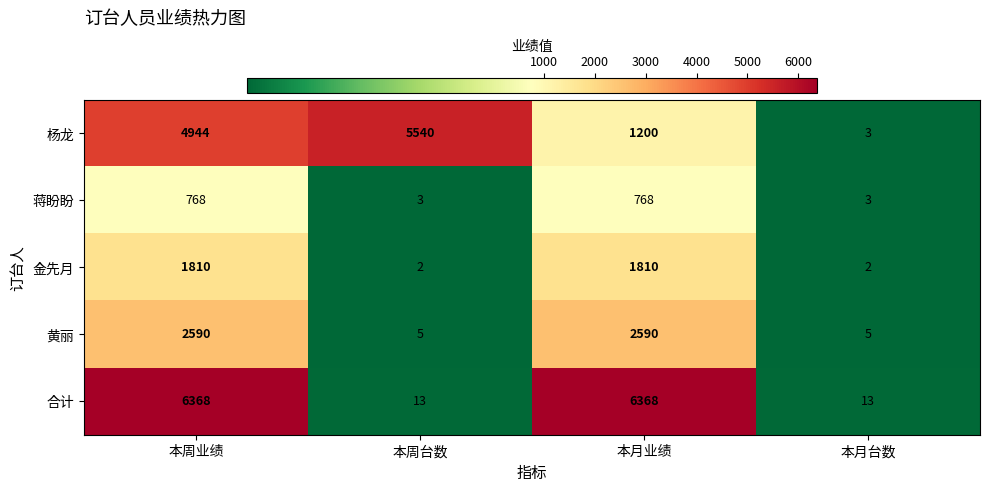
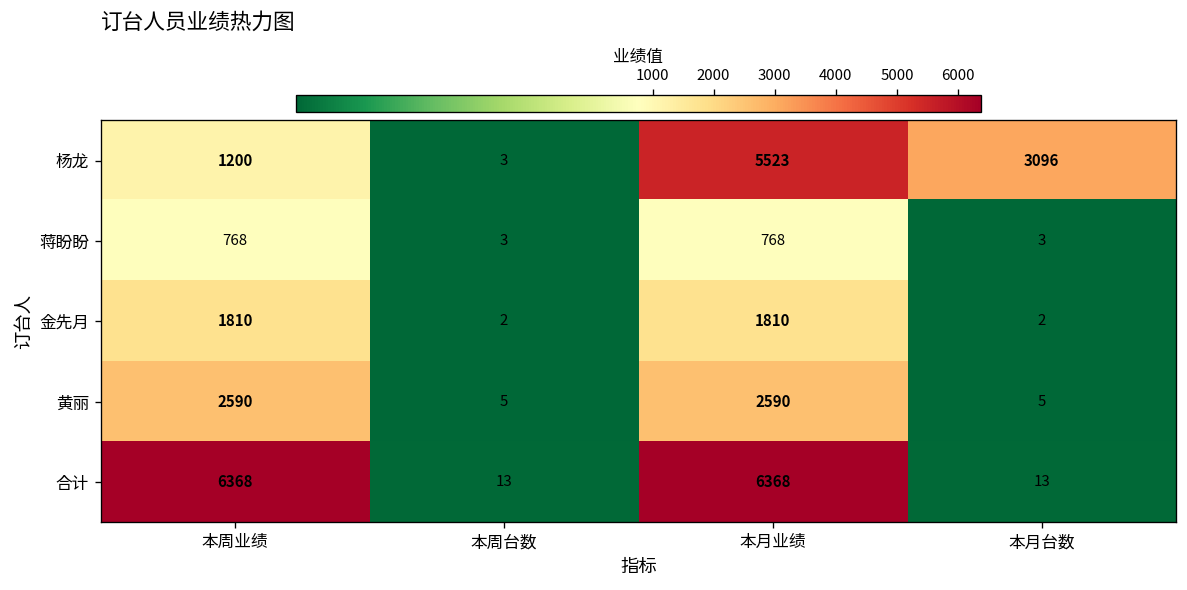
  {
    "杨龙": {
-     "本周业绩": 4944,
-     "本周台数": 5540,
-     "本月业绩": 1200,
-     "本月台数": 3
+     "本周业绩": 1200,
+     "本周台数": 3,
+     "本月业绩": 5523,
+     "本月台数": 3096
    },
    "蒋盼盼": {
      "本周业绩": 768,
      "本周台数": 3,
      "本月业绩": 768,
      "本月台数": 3
    },
    "金先月": {
      "本周业绩": 1810,
      "本周台数": 2,
      "本月业绩": 1810,
      "本月台数": 2
    },
    "黄丽": {
      "本周业绩": 2590,
      "本周台数": 5,
      "本月业绩": 2590,
      "本月台数": 5
    },
    "合计": {
      "本周业绩": 6368,
      "本周台数": 13,
      "本月业绩": 6368,
      "本月台数": 13
    }
  }
